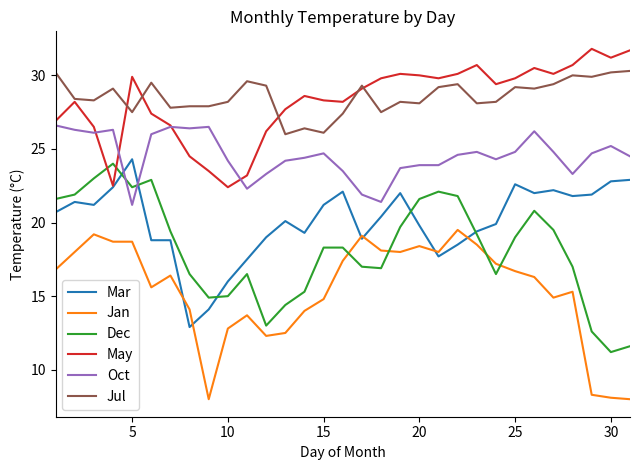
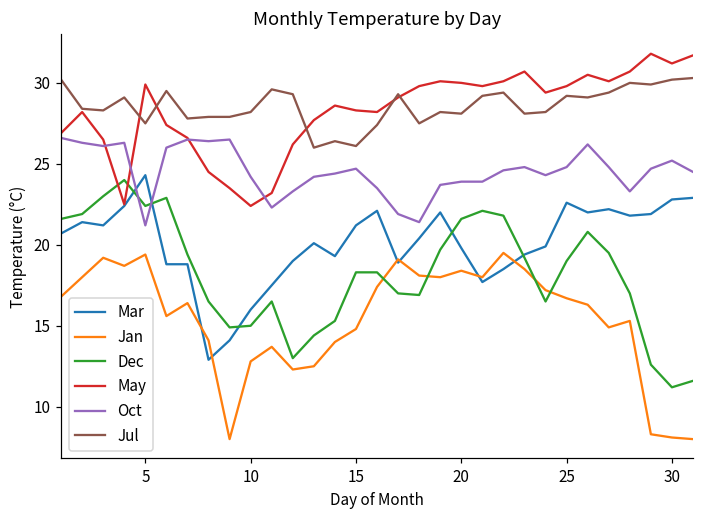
  {
    "Mar": {
      "5": 24.3,
      "10": 16.0,
      "15": 21.2,
      "20": 19.8,
      "25": 22.6,
      "30": 22.8
    },
    "Jan": {
-     "5": 18.7,
+     "5": 19.4,
      "10": 12.8,
      "15": 14.8,
      "20": 18.4,
      "25": 16.7,
      "30": 8.1
    },
    "Dec": {
      "5": 22.4,
      "10": 15.0,
      "15": 18.3,
      "20": 21.6,
      "25": 19.0,
      "30": 11.2
    },
    "May": {
      "5": 29.9,
      "10": 22.4,
      "15": 28.3,
      "20": 30.0,
      "25": 29.8,
      "30": 31.2
    },
    "Oct": {
      "5": 21.2,
      "10": 24.2,
      "15": 24.7,
      "20": 23.9,
      "25": 24.8,
      "30": 25.2
    },
    "Jul": {
      "5": 27.5,
      "10": 28.2,
      "15": 26.1,
      "20": 28.1,
      "25": 29.2,
      "30": 30.2
    }
  }
